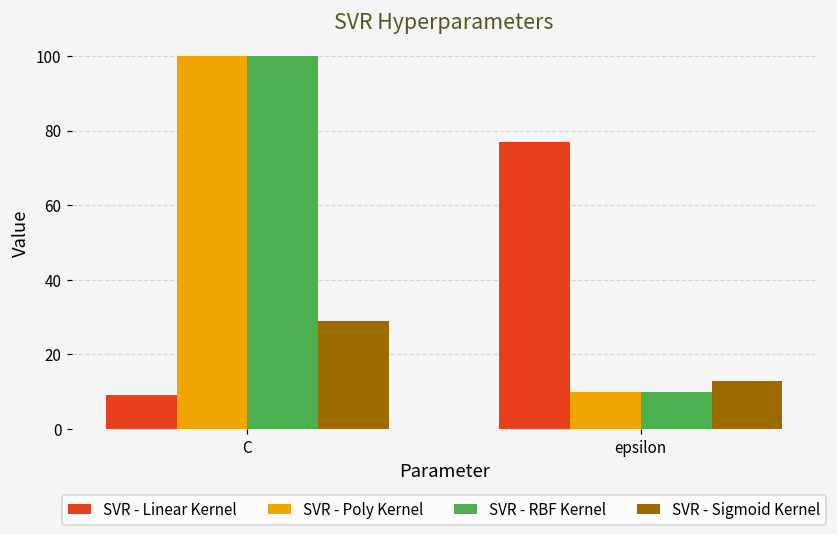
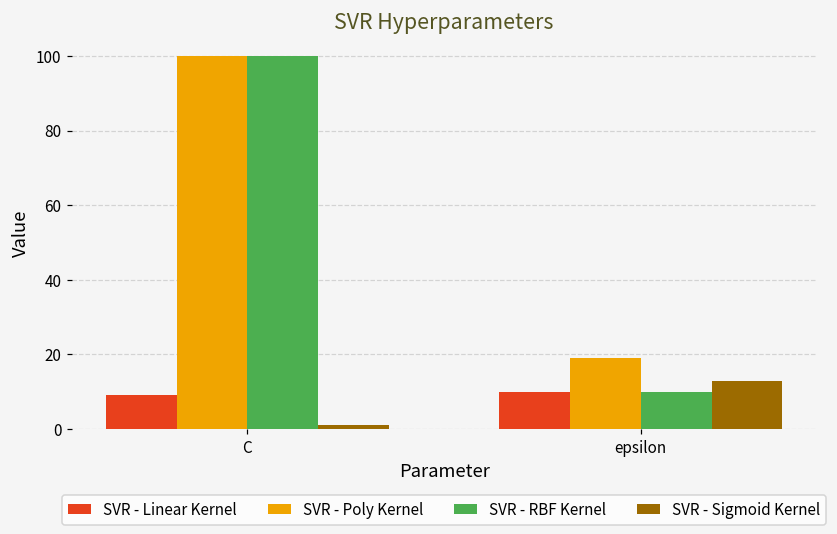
  {
    "SVR - Linear Kernel": {
      "C": 9,
-     "epsilon": 77
+     "epsilon": 10
    },
    "SVR - Poly Kernel": {
      "C": 100,
-     "epsilon": 10
+     "epsilon": 19
    },
    "SVR - RBF Kernel": {
      "C": 100,
      "epsilon": 10
    },
    "SVR - Sigmoid Kernel": {
-     "C": 29,
+     "C": 1,
      "epsilon": 13
    }
  }
